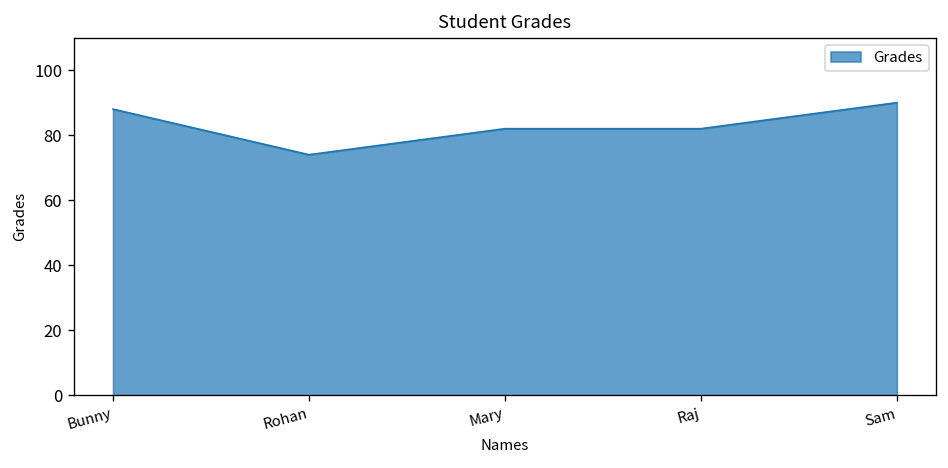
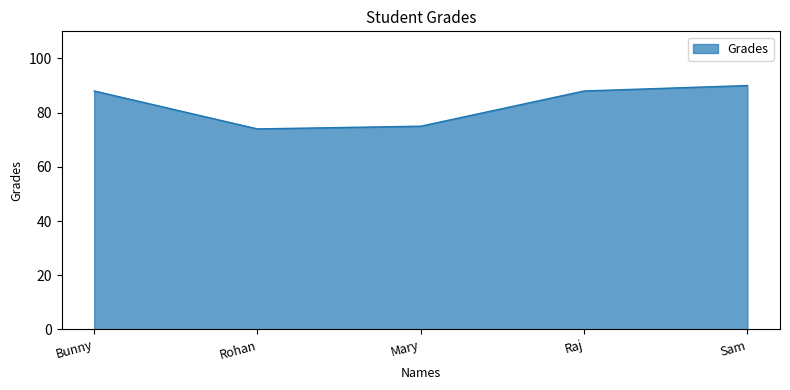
  {
    "Bunny": 88,
    "Rohan": 74,
-   "Mary": 82,
-   "Raj": 82,
+   "Mary": 75,
+   "Raj": 88,
    "Sam": 90
  }
